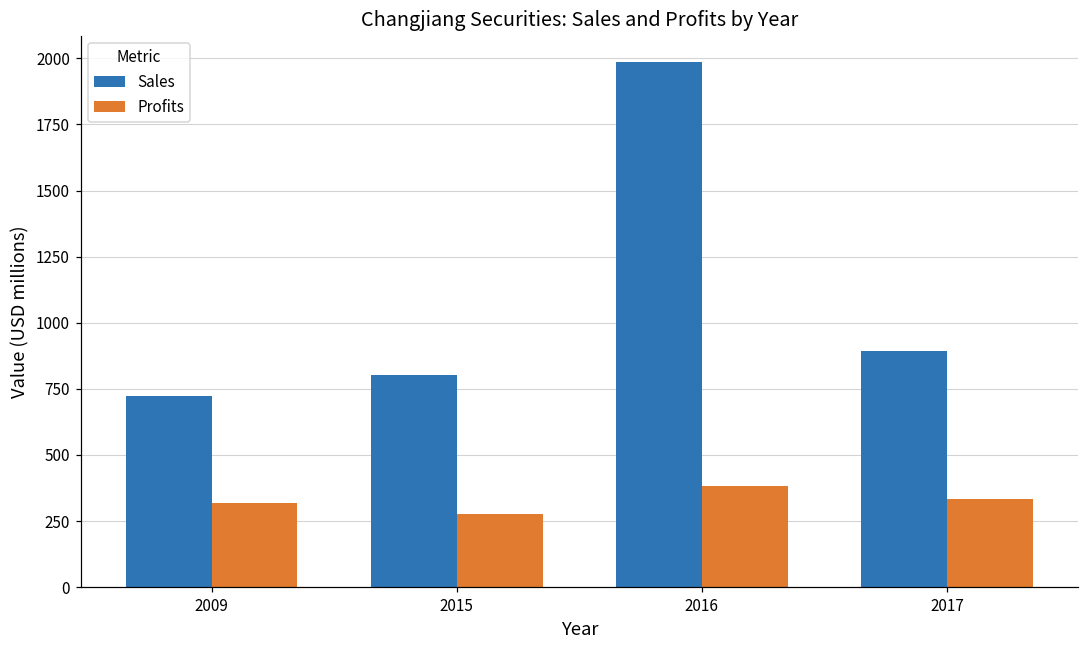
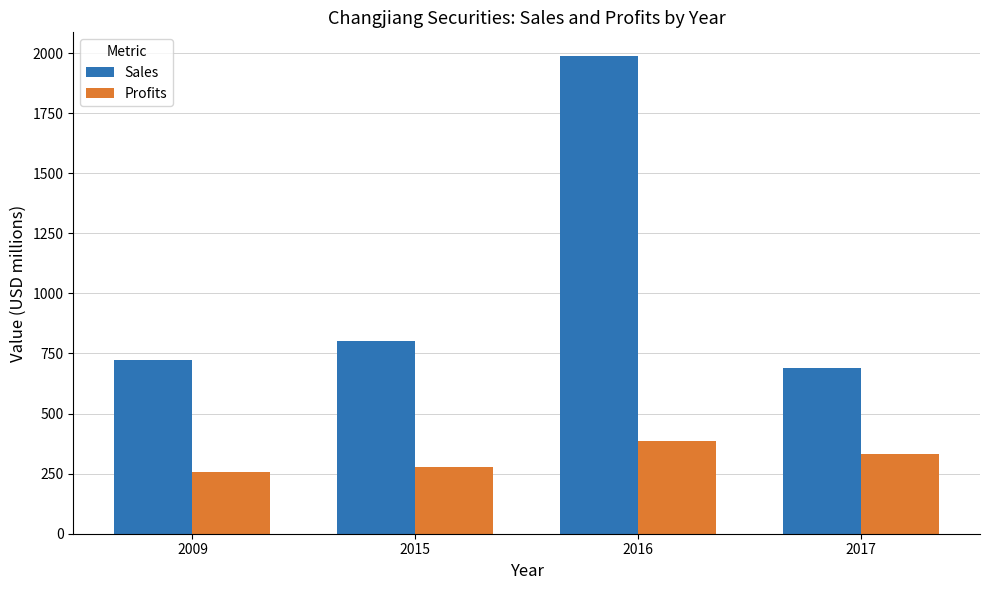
  {
    "Sales": {
      "2009": 720,
      "2015": 800,
      "2016": 1990,
-     "2017": 890
+     "2017": 690
    },
    "Profits": {
-     "2009": 320,
+     "2009": 260,
      "2015": 280,
      "2016": 380,
      "2017": 330
    }
  }
